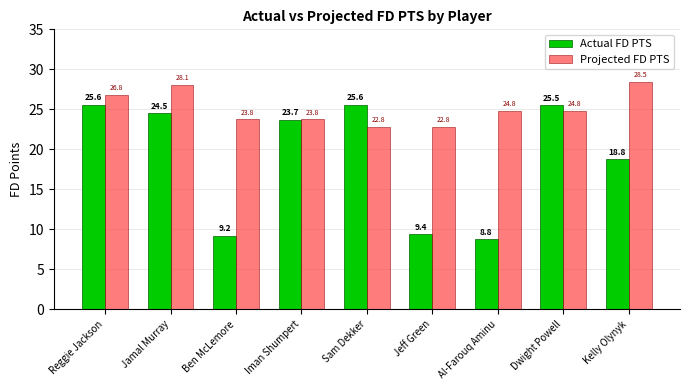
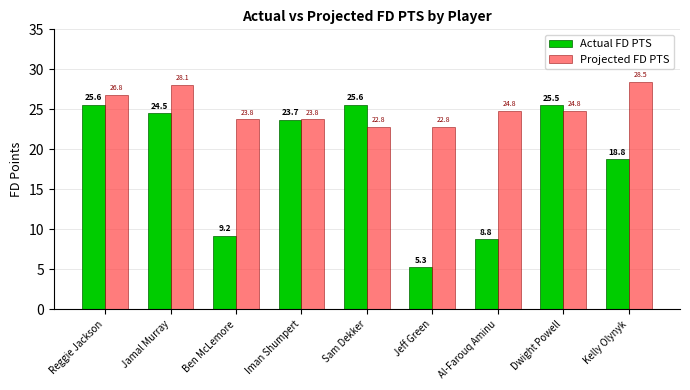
  {
    "Actual FD PTS": {
      "Reggie Jackson": 25.6,
      "Jamal Murray": 24.5,
      "Ben McLemore": 9.2,
      "Iman Shumpert": 23.7,
      "Sam Dekker": 25.6,
-     "Jeff Green": 9.4,
+     "Jeff Green": 5.3,
      "Al-Farouq Aminu": 8.8,
      "Dwight Powell": 25.5,
      "Kelly Olynyk": 18.8
    },
    "Projected FD PTS": {
      "Reggie Jackson": 26.8,
      "Jamal Murray": 28.1,
      "Ben McLemore": 23.8,
      "Iman Shumpert": 23.8,
      "Sam Dekker": 22.8,
      "Jeff Green": 22.8,
      "Al-Farouq Aminu": 24.8,
      "Dwight Powell": 24.8,
      "Kelly Olynyk": 28.5
    }
  }
